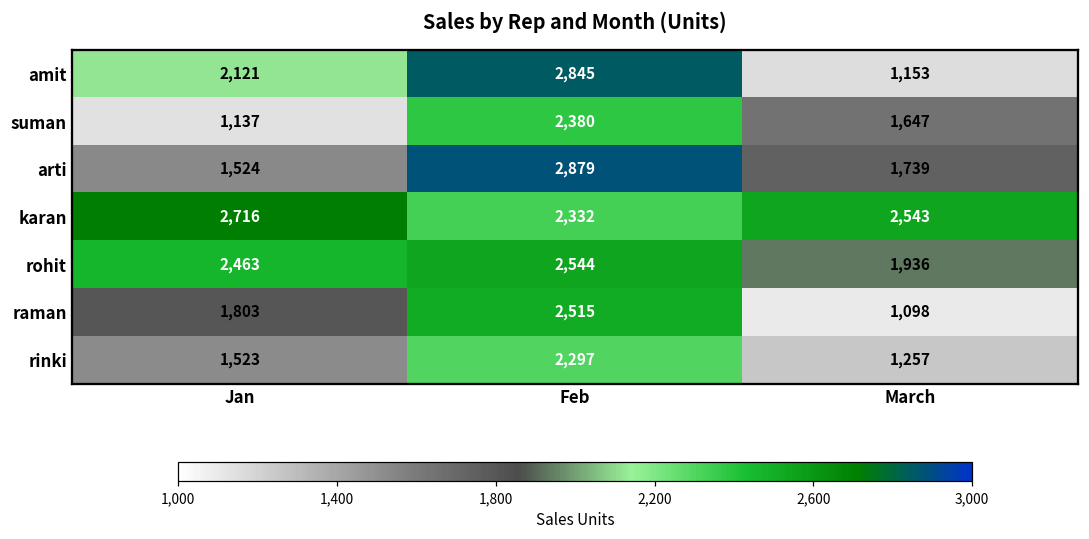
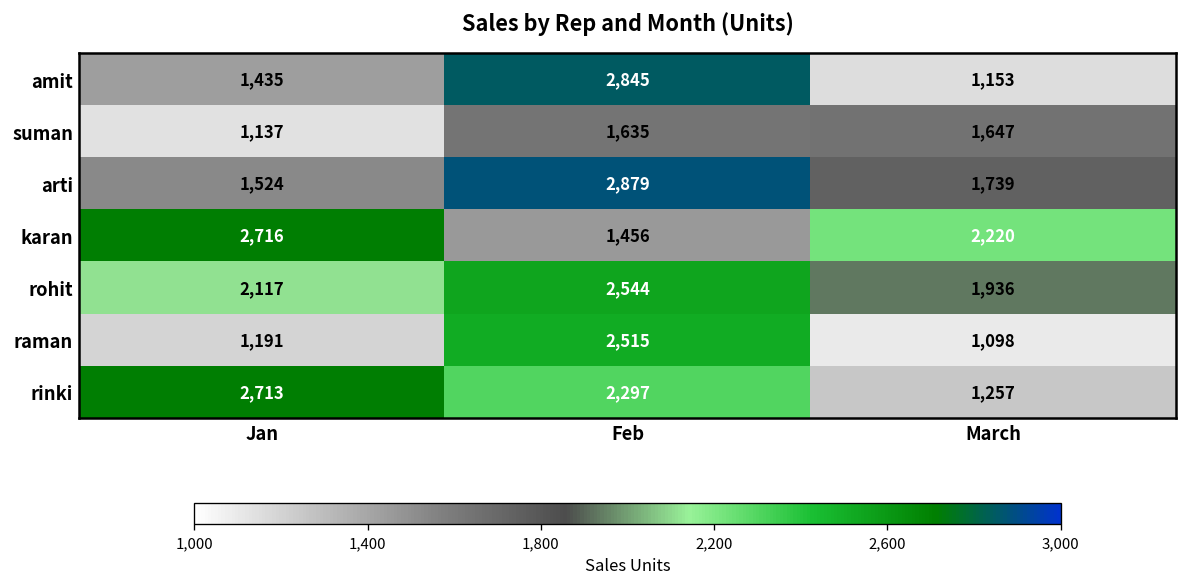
  {
    "amit": {
-     "Jan": "2,121",
+     "Jan": "1,435",
      "Feb": "2,845",
      "March": "1,153"
    },
    "suman": {
      "Jan": "1,137",
-     "Feb": "2,380",
+     "Feb": "1,635",
      "March": "1,647"
    },
    "arti": {
      "Jan": "1,524",
      "Feb": "2,879",
      "March": "1,739"
    },
    "karan": {
      "Jan": "2,716",
-     "Feb": "2,332",
-     "March": "2,543"
+     "Feb": "1,456",
+     "March": "2,220"
    },
    "rohit": {
-     "Jan": "2,463",
+     "Jan": "2,117",
      "Feb": "2,544",
      "March": "1,936"
    },
    "raman": {
-     "Jan": "1,803",
+     "Jan": "1,191",
      "Feb": "2,515",
      "March": "1,098"
    },
    "rinki": {
-     "Jan": "1,523",
+     "Jan": "2,713",
      "Feb": "2,297",
      "March": "1,257"
    }
  }
